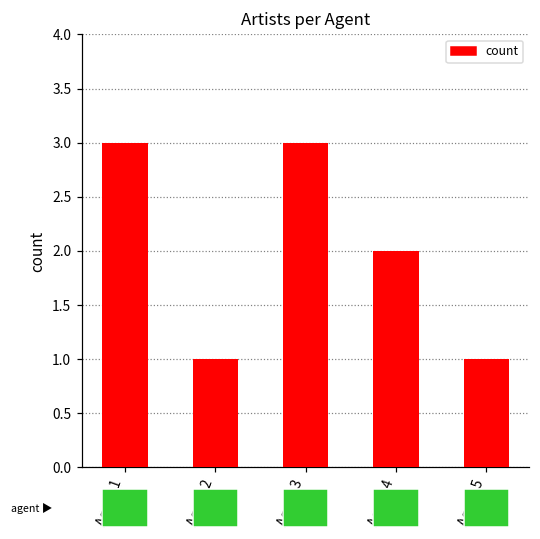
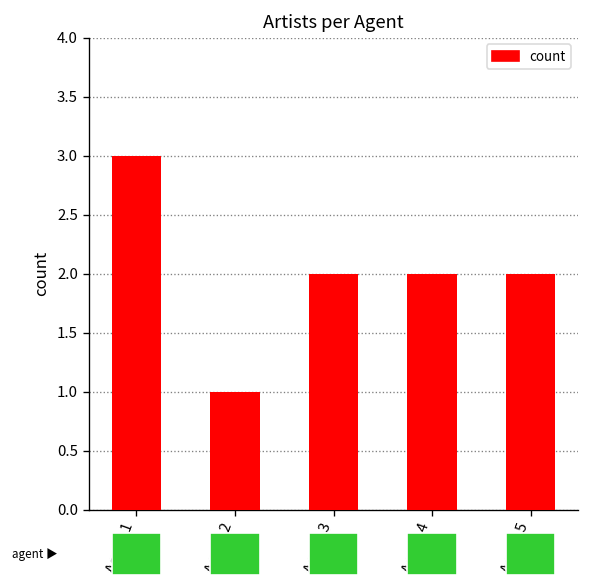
  {
    "Agent 1": 3,
    "Agent 2": 1,
-   "Agent 3": 3,
+   "Agent 3": 2,
    "Agent 4": 2,
-   "Agent 5": 1
+   "Agent 5": 2
  }
